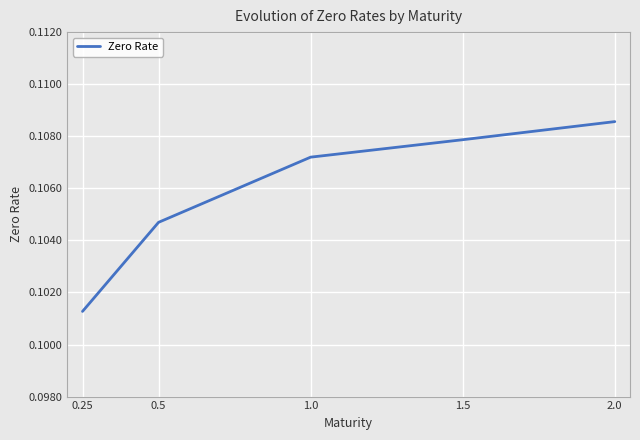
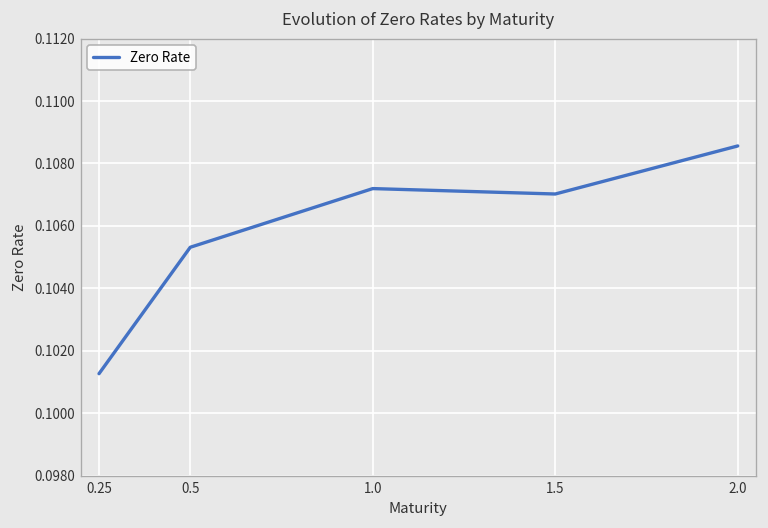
  {
    "0.25": 0.1013,
-   "0.5": 0.1047,
+   "0.5": 0.1053,
    "1.0": 0.1072,
-   "1.5": 0.1079,
+   "1.5": 0.1070,
    "2.0": 0.1086
  }
